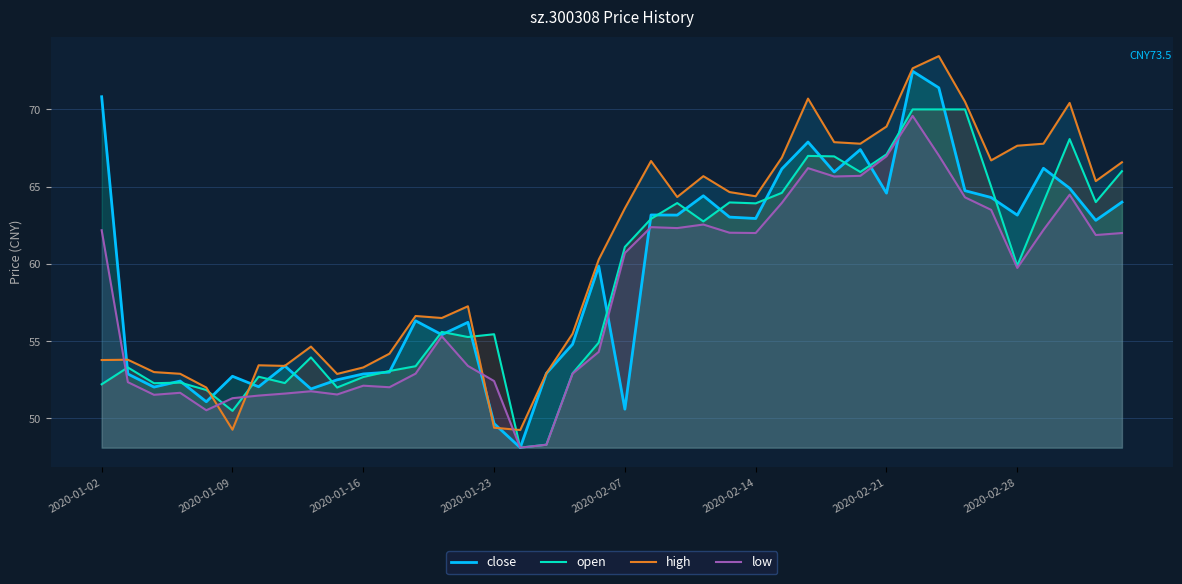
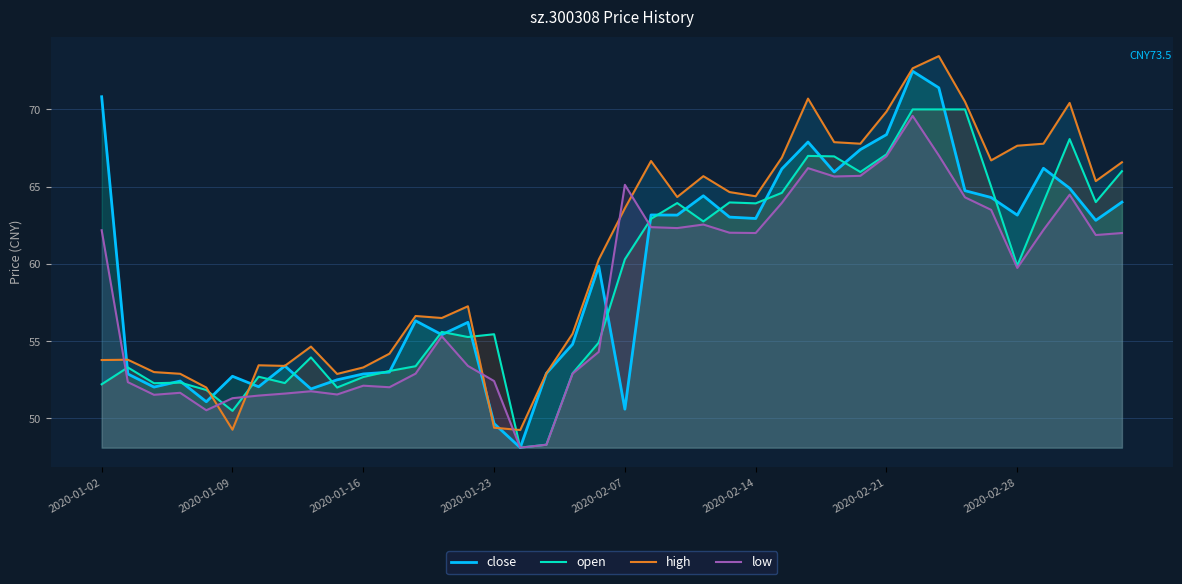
  {
    "close": {
      "2020-01-02": 70.8,
      "2020-01-09": 52.7,
      "2020-01-16": 52.9,
      "2020-01-23": 49.7,
      "2020-02-07": 50.6,
      "2020-02-14": 62.9,
-     "2020-02-21": 64.6,
+     "2020-02-21": 68.4,
      "2020-02-28": 63.2
    },
    "open": {
      "2020-01-02": 52.2,
      "2020-01-09": 50.5,
      "2020-01-16": 52.7,
      "2020-01-23": 55.5,
-     "2020-02-07": 61.1,
+     "2020-02-07": 60.3,
      "2020-02-14": 63.9
    },
    "high": {
      "2020-01-02": 53.8,
      "2020-01-09": 49.3,
      "2020-01-16": 53.3,
      "2020-01-23": 49.4,
      "2020-02-07": 63.6,
      "2020-02-14": 64.4,
-     "2020-02-21": 68.9,
+     "2020-02-21": 69.9,
      "2020-02-28": 67.7
    },
    "low": {
      "2020-01-02": 62.2,
      "2020-01-09": 51.3,
      "2020-01-16": 52.1,
      "2020-01-23": 52.4,
-     "2020-02-07": 60.7,
+     "2020-02-07": 65.1,
      "2020-02-14": 62.0
    }
  }
